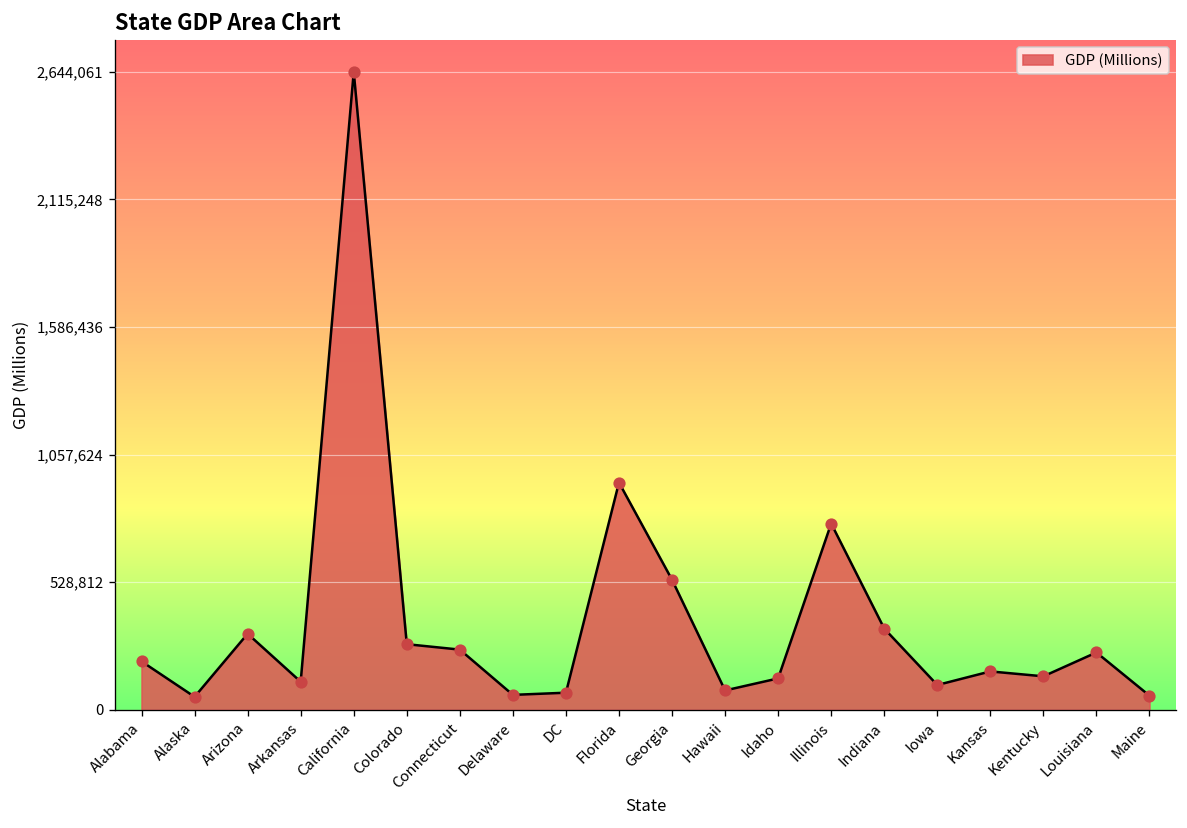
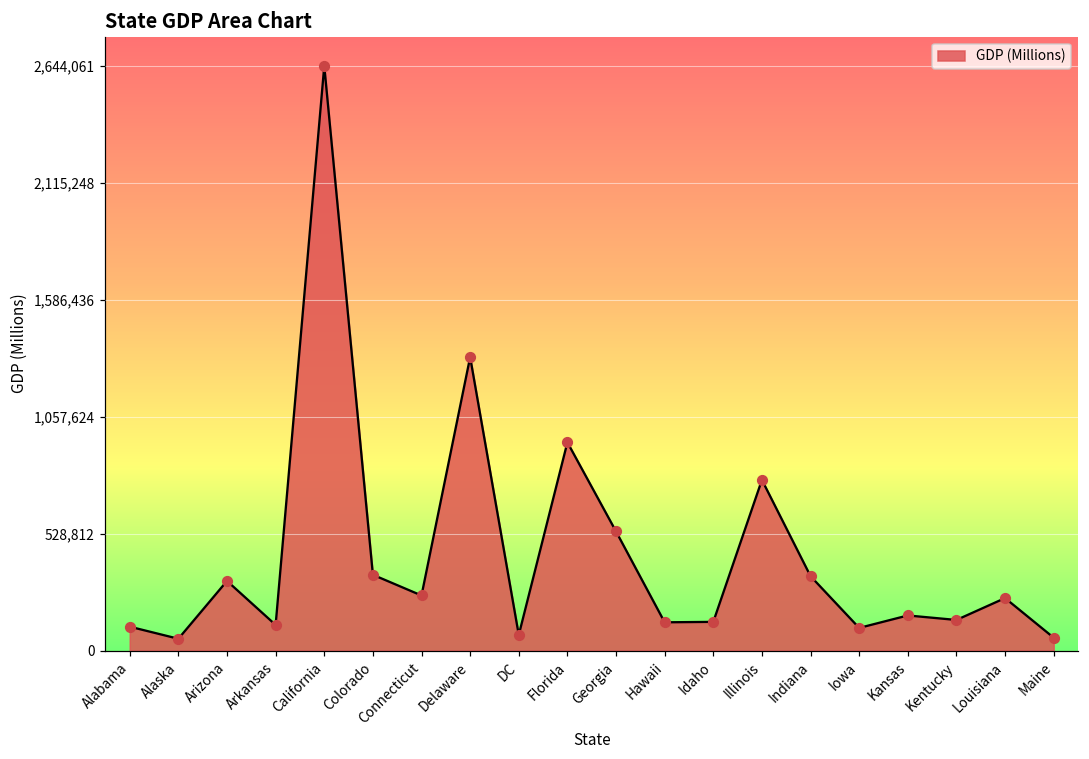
  {
-   "Alabama": "200,000",
+   "Alabama": "110,000",
    "Alaska": "50,000",
    "Arizona": "310,000",
    "Arkansas": "120,000",
    "California": "2,640,000",
-   "Colorado": "270,000",
+   "Colorado": "340,000",
    "Connecticut": "250,000",
-   "Delaware": "60,000",
+   "Delaware": "1,330,000",
    "DC": "70,000",
    "Florida": "940,000",
    "Georgia": "540,000",
-   "Hawaii": "80,000",
+   "Hawaii": "130,000",
    "Idaho": "130,000",
    "Illinois": "770,000",
    "Indiana": "340,000",
    "Iowa": "100,000",
    "Kansas": "160,000",
    "Kentucky": "140,000",
    "Louisiana": "240,000",
    "Maine": "60,000"
  }
